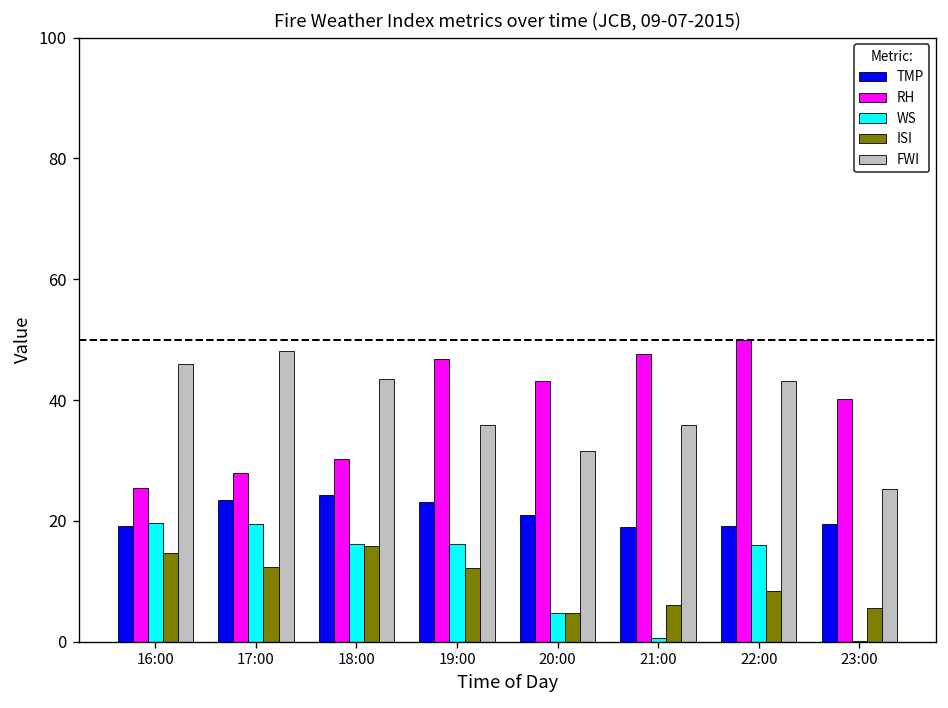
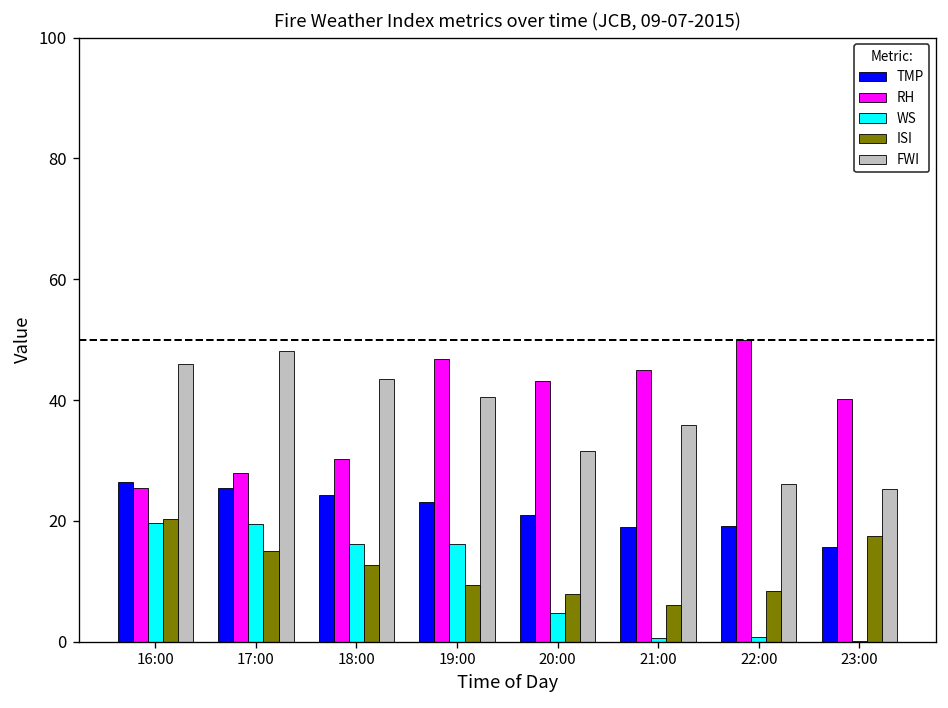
  {
    "TMP": {
-     "16:00": 19,
-     "17:00": 23,
+     "16:00": 26,
+     "17:00": 26,
      "18:00": 24,
      "19:00": 23,
      "20:00": 21,
      "21:00": 19,
      "22:00": 19,
-     "23:00": 19
+     "23:00": 16
    },
    "RH": {
      "16:00": 25,
      "17:00": 28,
      "18:00": 30,
      "19:00": 47,
      "20:00": 43,
-     "21:00": 48,
+     "21:00": 45,
      "22:00": 50,
      "23:00": 40
    },
    "WS": {
      "16:00": 20,
      "17:00": 19,
      "18:00": 16,
      "19:00": 16,
      "20:00": 5,
      "21:00": 1,
-     "22:00": 16
+     "22:00": 1
    },
    "ISI": {
-     "16:00": 15,
-     "17:00": 12,
-     "18:00": 16,
-     "19:00": 12,
-     "20:00": 5,
+     "16:00": 20,
+     "17:00": 15,
+     "18:00": 13,
+     "19:00": 9,
+     "20:00": 8,
      "21:00": 6,
      "22:00": 8,
-     "23:00": 6
+     "23:00": 18
    },
    "FWI": {
      "16:00": 46,
      "17:00": 48,
      "18:00": 43,
-     "19:00": 36,
+     "19:00": 40,
      "20:00": 32,
      "21:00": 36,
-     "22:00": 43,
+     "22:00": 26,
      "23:00": 25
    }
  }
